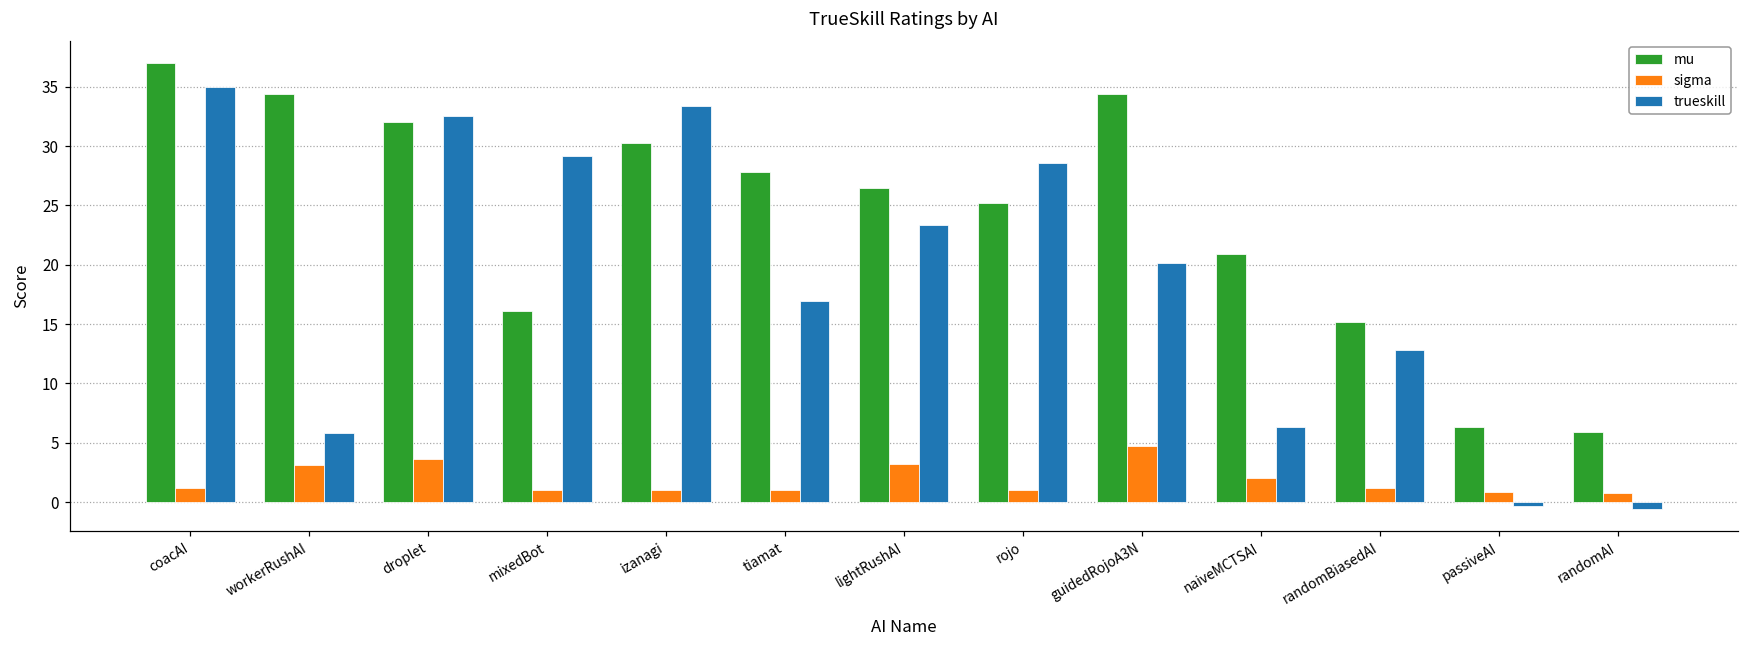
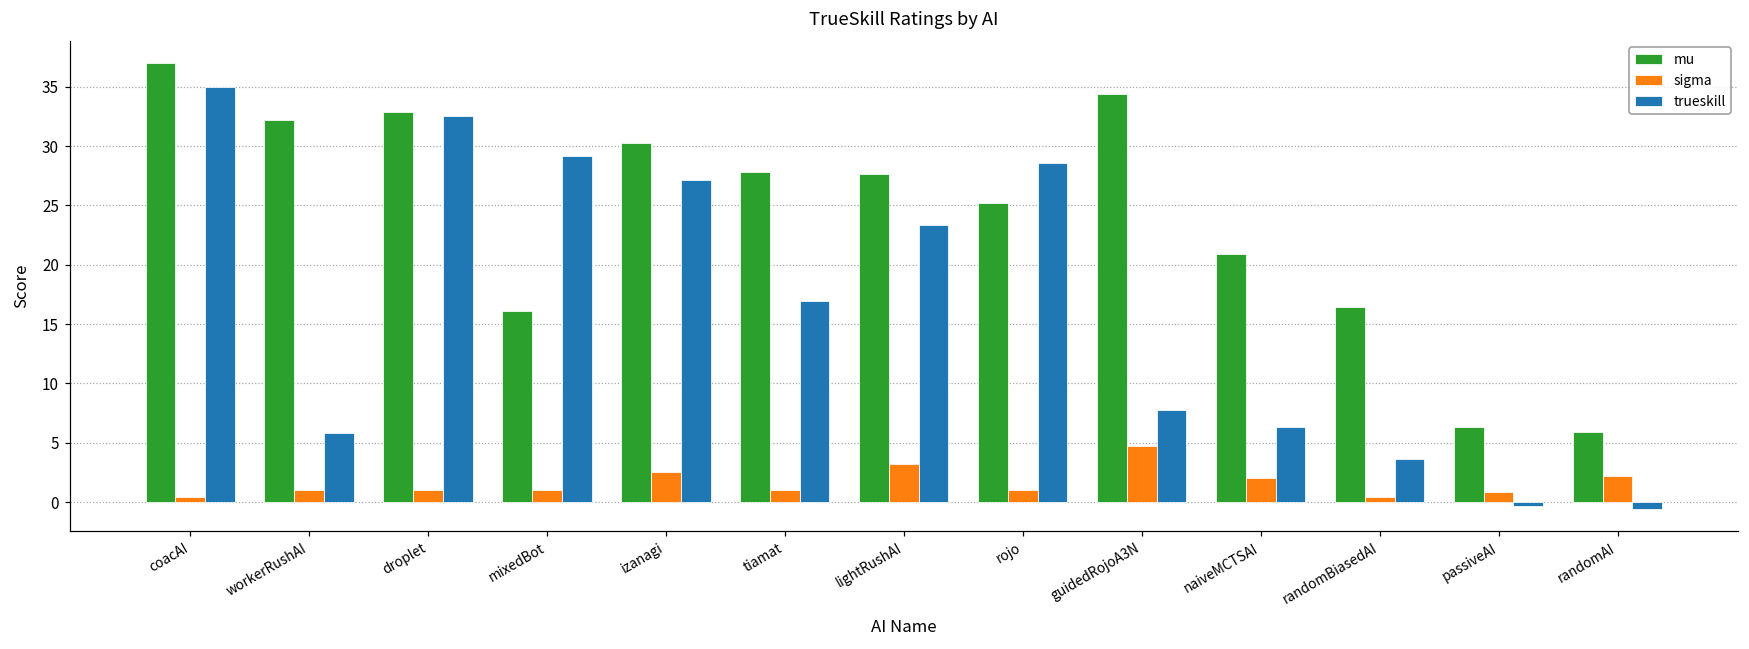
  {
    "mu": {
      "coacAI": 37.0,
-     "workerRushAI": 34.4,
-     "droplet": 32.0,
+     "workerRushAI": 32.2,
+     "droplet": 32.8,
      "mixedBot": 16.1,
      "izanagi": 30.3,
      "tiamat": 27.8,
-     "lightRushAI": 26.4,
+     "lightRushAI": 27.7,
      "rojo": 25.2,
      "guidedRojoA3N": 34.4,
      "naiveMCTSAI": 20.9,
-     "randomBiasedAI": 15.1,
+     "randomBiasedAI": 16.4,
      "passiveAI": 6.3,
      "randomAI": 5.9
    },
    "sigma": {
-     "coacAI": 1.2,
-     "workerRushAI": 3.1,
-     "droplet": 3.7,
+     "coacAI": 0.4,
+     "workerRushAI": 1.0,
+     "droplet": 1.0,
      "mixedBot": 1.1,
-     "izanagi": 1.0,
+     "izanagi": 2.6,
      "tiamat": 1.0,
      "lightRushAI": 3.2,
      "rojo": 1.0,
      "guidedRojoA3N": 4.7,
      "naiveMCTSAI": 2.0,
-     "randomBiasedAI": 1.2,
+     "randomBiasedAI": 0.4,
      "passiveAI": 0.9,
-     "randomAI": 0.7
+     "randomAI": 2.2
    },
    "trueskill": {
      "coacAI": 34.9,
      "workerRushAI": 5.8,
      "droplet": 32.6,
      "mixedBot": 29.1,
-     "izanagi": 33.4,
+     "izanagi": 27.1,
      "tiamat": 17.0,
      "lightRushAI": 23.4,
      "rojo": 28.6,
-     "guidedRojoA3N": 20.2,
+     "guidedRojoA3N": 7.8,
      "naiveMCTSAI": 6.3,
-     "randomBiasedAI": 12.8,
+     "randomBiasedAI": 3.7,
      "passiveAI": -0.4,
      "randomAI": -0.5
    }
  }
